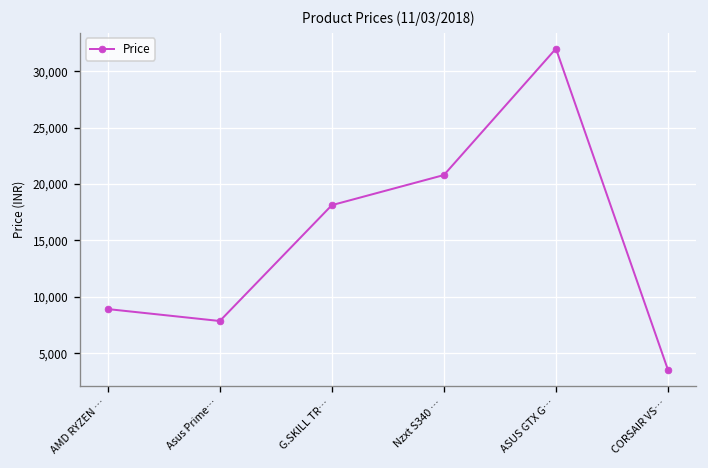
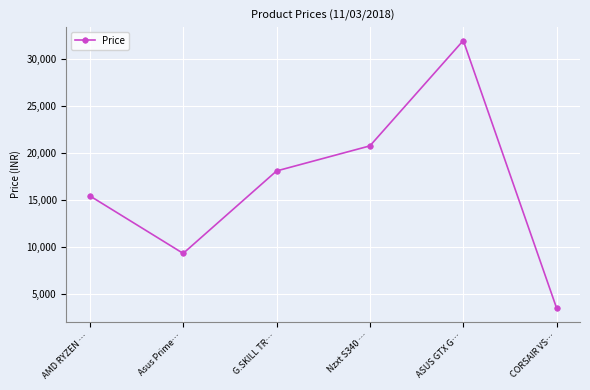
  {
-   "AMD RYZEN …": "9,000",
-   "Asus Prime…": "8,000",
+   "AMD RYZEN …": "15,000",
+   "Asus Prime…": "9,000",
    "G.SKILL TR…": "18,000",
    "Nzxt S340 …": "21,000",
    "ASUS GTX G…": "32,000",
    "CORSAIR VS…": "4,000"
  }
